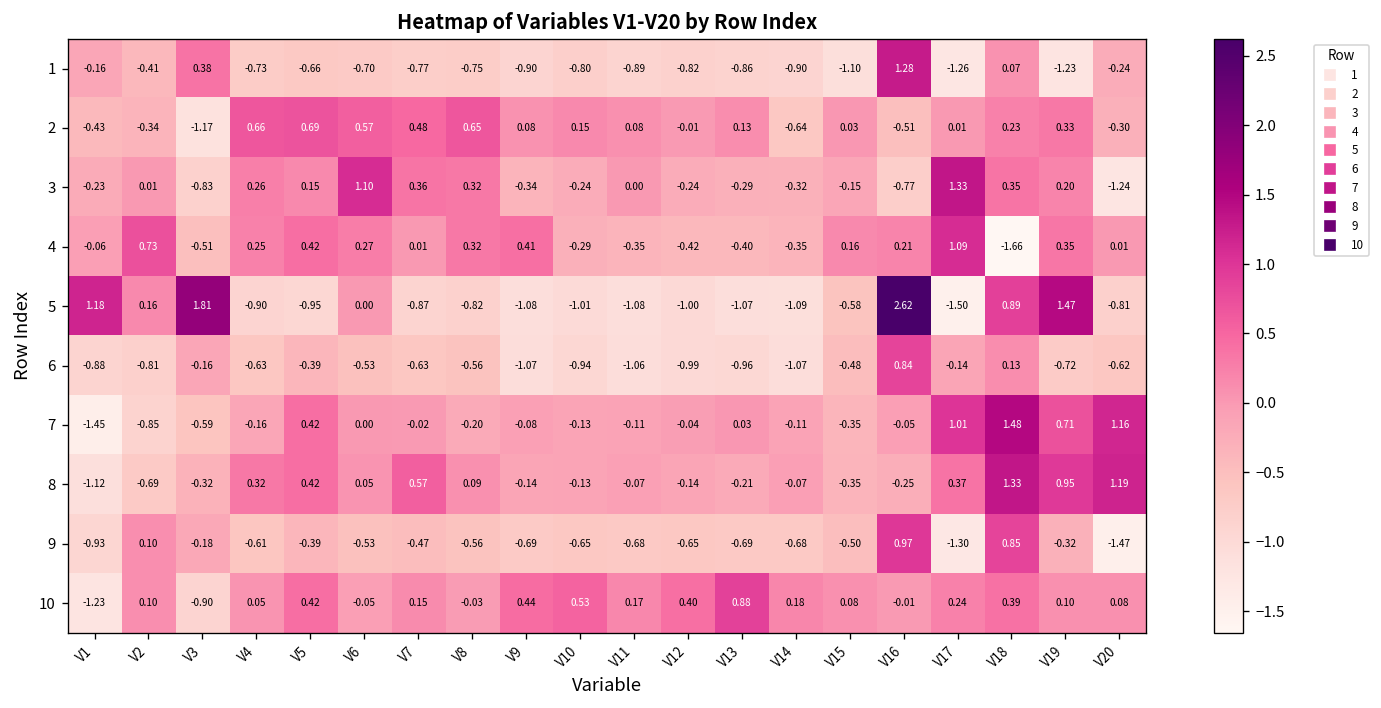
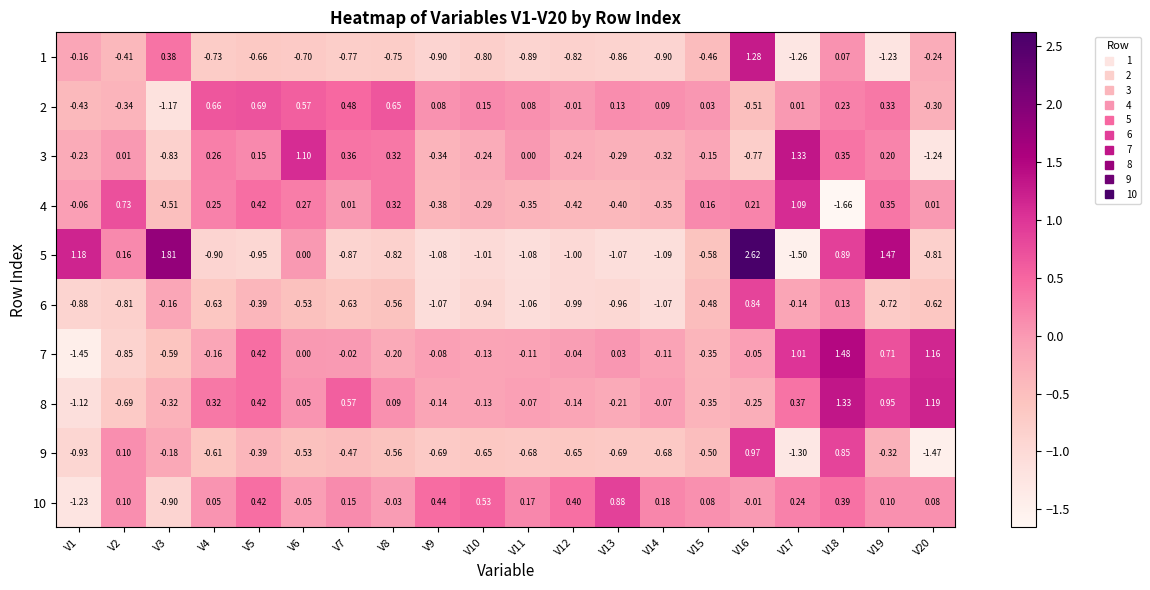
  {
    "1": {
      "V1": -0.16,
      "V2": -0.41,
      "V3": 0.38,
      "V4": -0.73,
      "V5": -0.66,
      "V6": -0.70,
      "V7": -0.77,
      "V8": -0.75,
      "V9": -0.90,
      "V10": -0.80,
      "V11": -0.89,
      "V12": -0.82,
      "V13": -0.86,
      "V14": -0.90,
-     "V15": -1.10,
+     "V15": -0.46,
      "V16": 1.28,
      "V17": -1.26,
      "V18": 0.07,
      "V19": -1.23,
      "V20": -0.24
    },
    "2": {
      "V1": -0.43,
      "V2": -0.34,
      "V3": -1.17,
      "V4": 0.66,
      "V5": 0.69,
      "V6": 0.57,
      "V7": 0.48,
      "V8": 0.65,
      "V9": 0.08,
      "V10": 0.15,
      "V11": 0.08,
      "V12": -0.01,
      "V13": 0.13,
-     "V14": -0.64,
+     "V14": 0.09,
      "V15": 0.03,
      "V16": -0.51,
      "V17": 0.01,
      "V18": 0.23,
      "V19": 0.33,
      "V20": -0.30
    },
    "3": {
      "V1": -0.23,
      "V2": 0.01,
      "V3": -0.83,
      "V4": 0.26,
      "V5": 0.15,
      "V6": 1.10,
      "V7": 0.36,
      "V8": 0.32,
      "V9": -0.34,
      "V10": -0.24,
      "V11": 0.00,
      "V12": -0.24,
      "V13": -0.29,
      "V14": -0.32,
      "V15": -0.15,
      "V16": -0.77,
      "V17": 1.33,
      "V18": 0.35,
      "V19": 0.20,
      "V20": -1.24
    },
    "4": {
      "V1": -0.06,
      "V2": 0.73,
      "V3": -0.51,
      "V4": 0.25,
      "V5": 0.42,
      "V6": 0.27,
      "V7": 0.01,
      "V8": 0.32,
-     "V9": 0.41,
+     "V9": -0.38,
      "V10": -0.29,
      "V11": -0.35,
      "V12": -0.42,
      "V13": -0.40,
      "V14": -0.35,
      "V15": 0.16,
      "V16": 0.21,
      "V17": 1.09,
      "V18": -1.66,
      "V19": 0.35,
      "V20": 0.01
    },
    "5": {
      "V1": 1.18,
      "V2": 0.16,
      "V3": 1.81,
      "V4": -0.90,
      "V5": -0.95,
      "V6": 0.00,
      "V7": -0.87,
      "V8": -0.82,
      "V9": -1.08,
      "V10": -1.01,
      "V11": -1.08,
      "V12": -1.00,
      "V13": -1.07,
      "V14": -1.09,
      "V15": -0.58,
      "V16": 2.62,
      "V17": -1.50,
      "V18": 0.89,
      "V19": 1.47,
      "V20": -0.81
    },
    "6": {
      "V1": -0.88,
      "V2": -0.81,
      "V3": -0.16,
      "V4": -0.63,
      "V5": -0.39,
      "V6": -0.53,
      "V7": -0.63,
      "V8": -0.56,
      "V9": -1.07,
      "V10": -0.94,
      "V11": -1.06,
      "V12": -0.99,
      "V13": -0.96,
      "V14": -1.07,
      "V15": -0.48,
      "V16": 0.84,
      "V17": -0.14,
      "V18": 0.13,
      "V19": -0.72,
      "V20": -0.62
    },
    "7": {
      "V1": -1.45,
      "V2": -0.85,
      "V3": -0.59,
      "V4": -0.16,
      "V5": 0.42,
      "V6": 0.00,
      "V7": -0.02,
      "V8": -0.20,
      "V9": -0.08,
      "V10": -0.13,
      "V11": -0.11,
      "V12": -0.04,
      "V13": 0.03,
      "V14": -0.11,
      "V15": -0.35,
      "V16": -0.05,
      "V17": 1.01,
      "V18": 1.48,
      "V19": 0.71,
      "V20": 1.16
    },
    "8": {
      "V1": -1.12,
      "V2": -0.69,
      "V3": -0.32,
      "V4": 0.32,
      "V5": 0.42,
      "V6": 0.05,
      "V7": 0.57,
      "V8": 0.09,
      "V9": -0.14,
      "V10": -0.13,
      "V11": -0.07,
      "V12": -0.14,
      "V13": -0.21,
      "V14": -0.07,
      "V15": -0.35,
      "V16": -0.25,
      "V17": 0.37,
      "V18": 1.33,
      "V19": 0.95,
      "V20": 1.19
    },
    "9": {
      "V1": -0.93,
      "V2": 0.10,
      "V3": -0.18,
      "V4": -0.61,
      "V5": -0.39,
      "V6": -0.53,
      "V7": -0.47,
      "V8": -0.56,
      "V9": -0.69,
      "V10": -0.65,
      "V11": -0.68,
      "V12": -0.65,
      "V13": -0.69,
      "V14": -0.68,
      "V15": -0.50,
      "V16": 0.97,
      "V17": -1.30,
      "V18": 0.85,
      "V19": -0.32,
      "V20": -1.47
    },
    "10": {
      "V1": -1.23,
      "V2": 0.10,
      "V3": -0.90,
      "V4": 0.05,
      "V5": 0.42,
      "V6": -0.05,
      "V7": 0.15,
      "V8": -0.03,
      "V9": 0.44,
      "V10": 0.53,
      "V11": 0.17,
      "V12": 0.40,
      "V13": 0.88,
      "V14": 0.18,
      "V15": 0.08,
      "V16": -0.01,
      "V17": 0.24,
      "V18": 0.39,
      "V19": 0.10,
      "V20": 0.08
    }
  }
